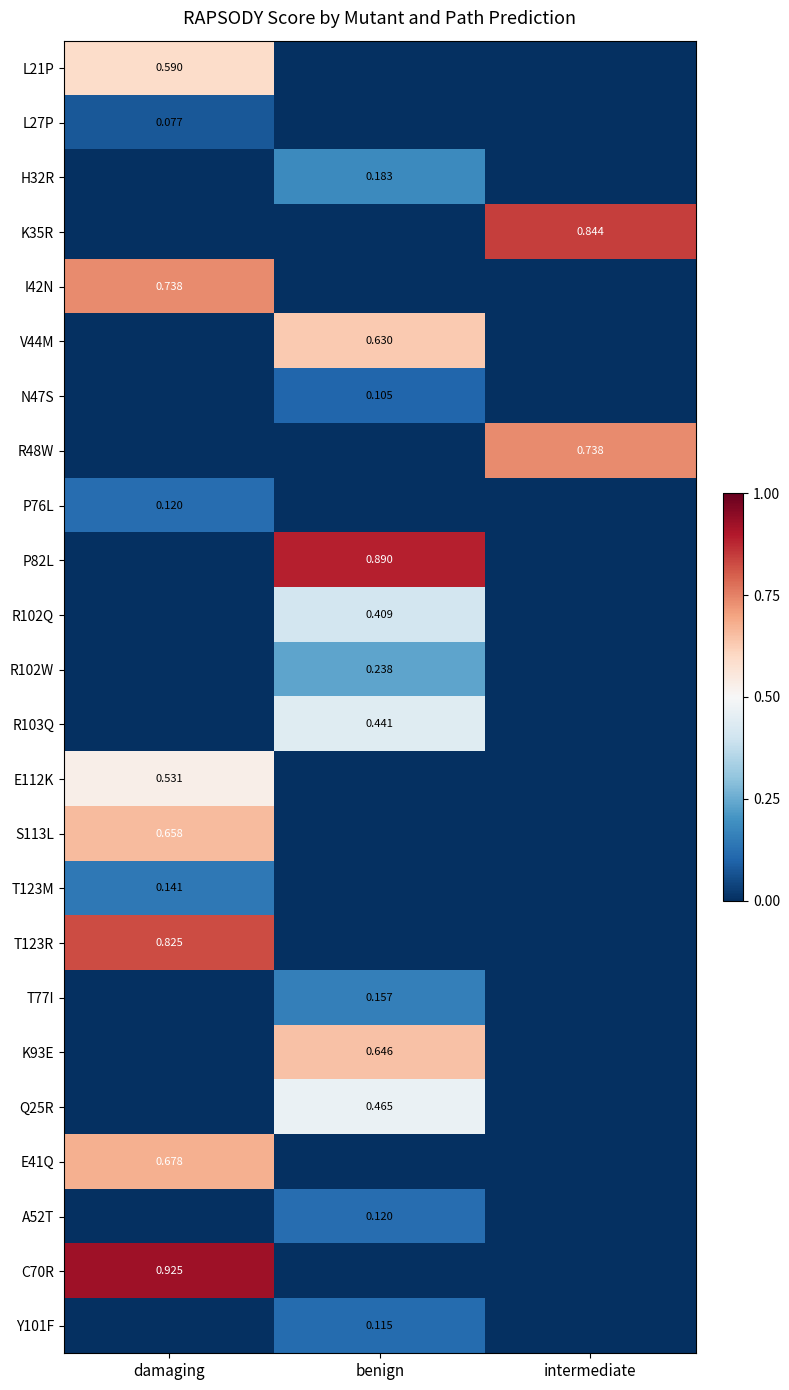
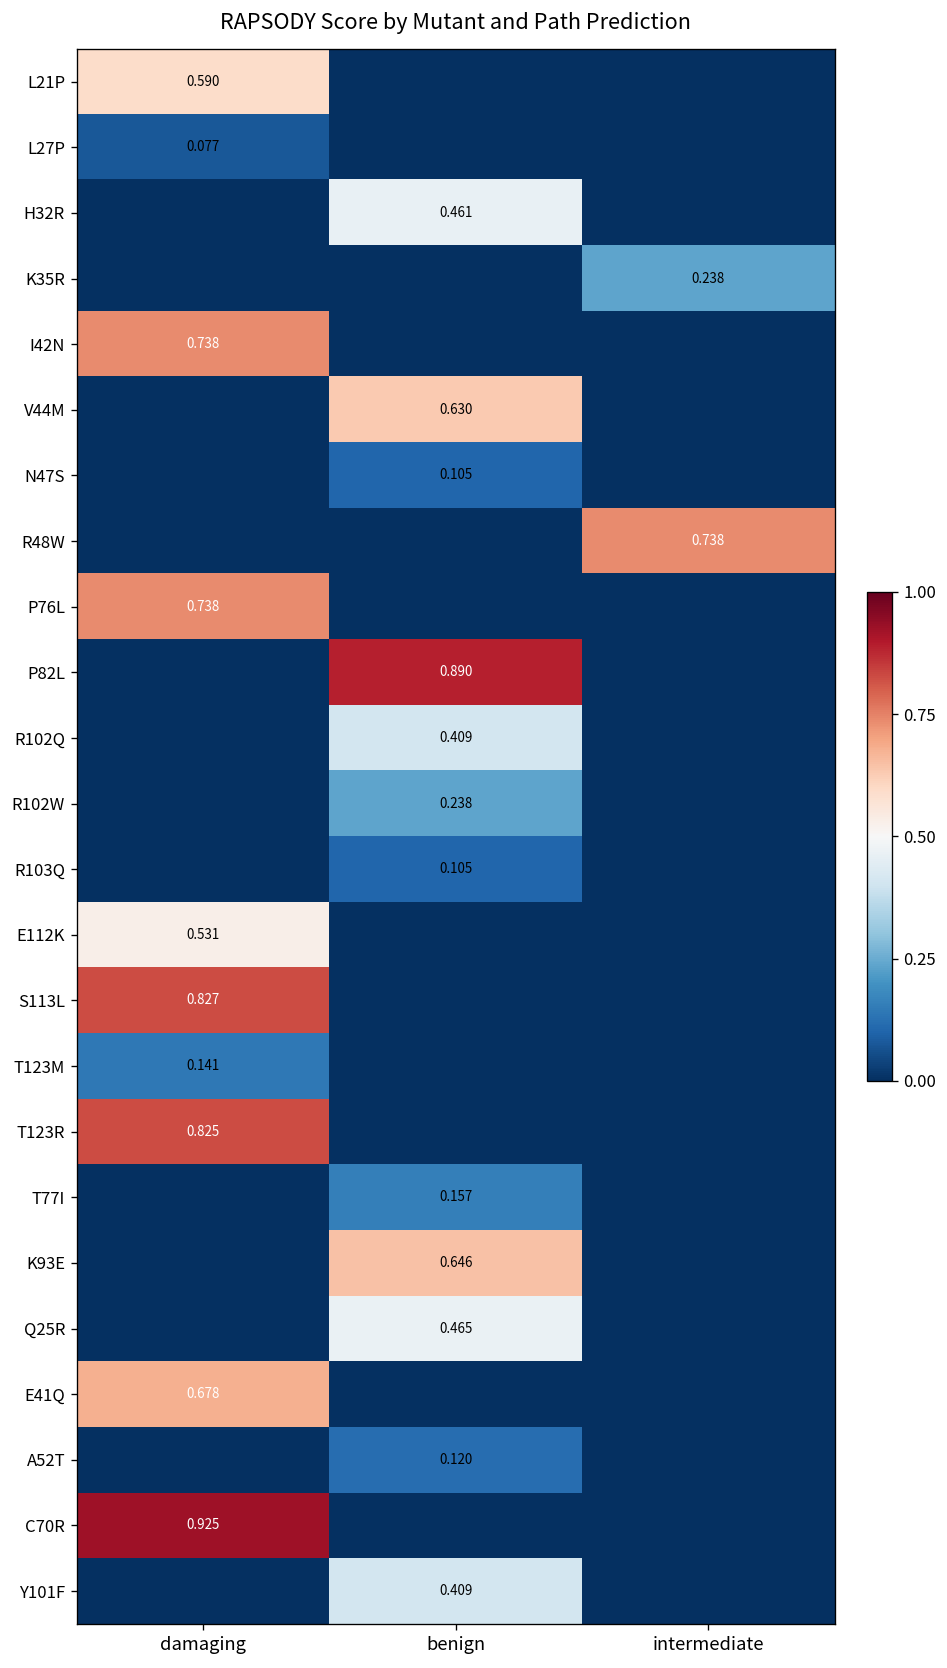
  {
    "L21P": {
      "damaging": 0.590
    },
    "L27P": {
      "damaging": 0.077
    },
    "H32R": {
-     "benign": 0.183
+     "benign": 0.461
    },
    "K35R": {
-     "intermediate": 0.844
+     "intermediate": 0.238
    },
    "I42N": {
      "damaging": 0.738
    },
    "V44M": {
      "benign": 0.630
    },
    "N47S": {
      "benign": 0.105
    },
    "R48W": {
      "intermediate": 0.738
    },
    "P76L": {
-     "damaging": 0.120
+     "damaging": 0.738
    },
    "P82L": {
      "benign": 0.890
    },
    "R102Q": {
      "benign": 0.409
    },
    "R102W": {
      "benign": 0.238
    },
    "R103Q": {
-     "benign": 0.441
+     "benign": 0.105
    },
    "E112K": {
      "damaging": 0.531
    },
    "S113L": {
-     "damaging": 0.658
+     "damaging": 0.827
    },
    "T123M": {
      "damaging": 0.141
    },
    "T123R": {
      "damaging": 0.825
    },
    "T77I": {
      "benign": 0.157
    },
    "K93E": {
      "benign": 0.646
    },
    "Q25R": {
      "benign": 0.465
    },
    "E41Q": {
      "damaging": 0.678
    },
    "A52T": {
      "benign": 0.120
    },
    "C70R": {
      "damaging": 0.925
    },
    "Y101F": {
-     "benign": 0.115
+     "benign": 0.409
    }
  }
